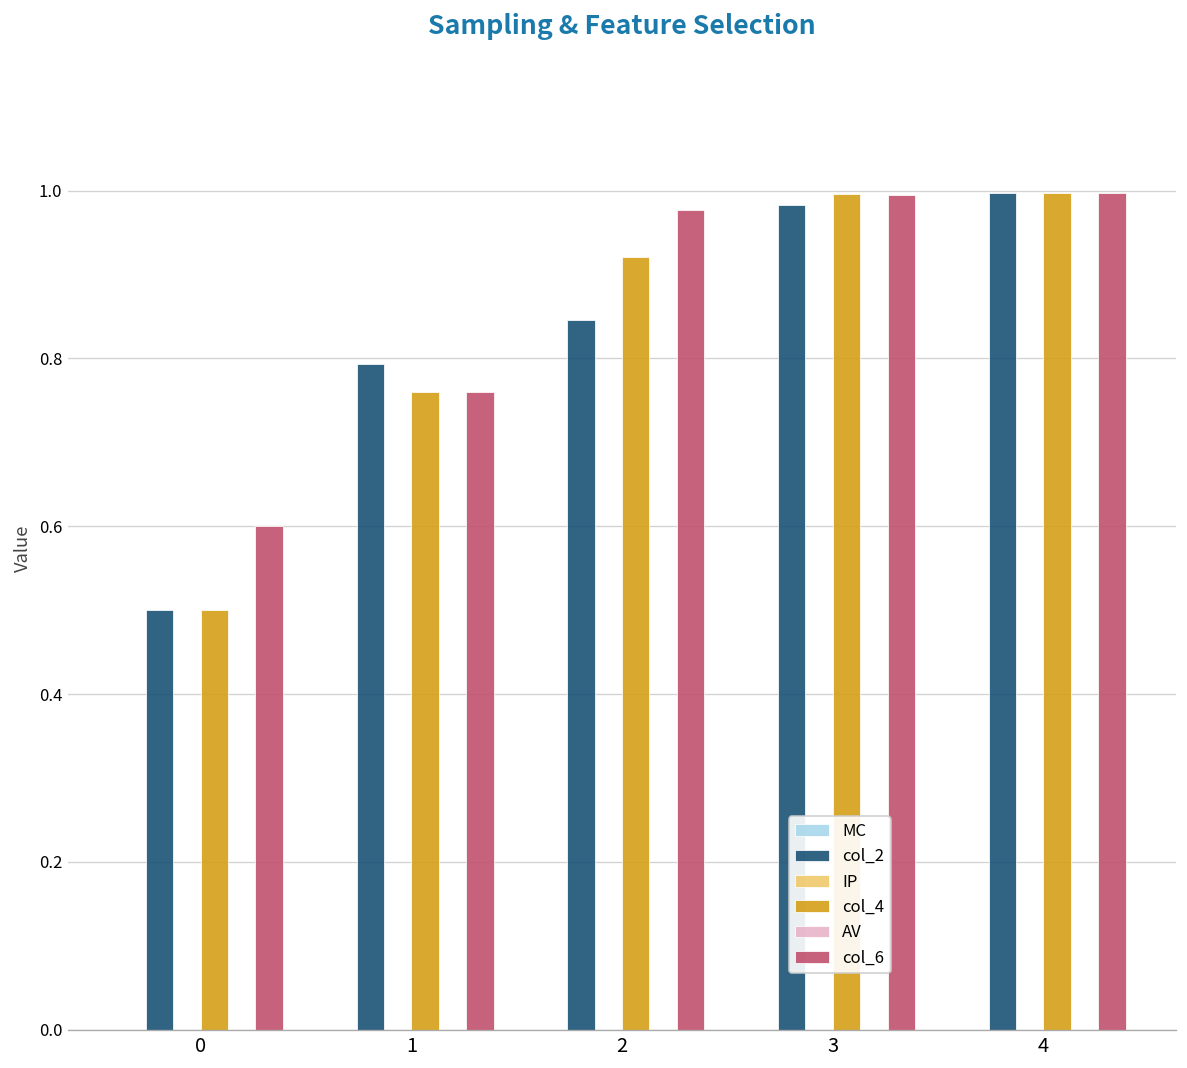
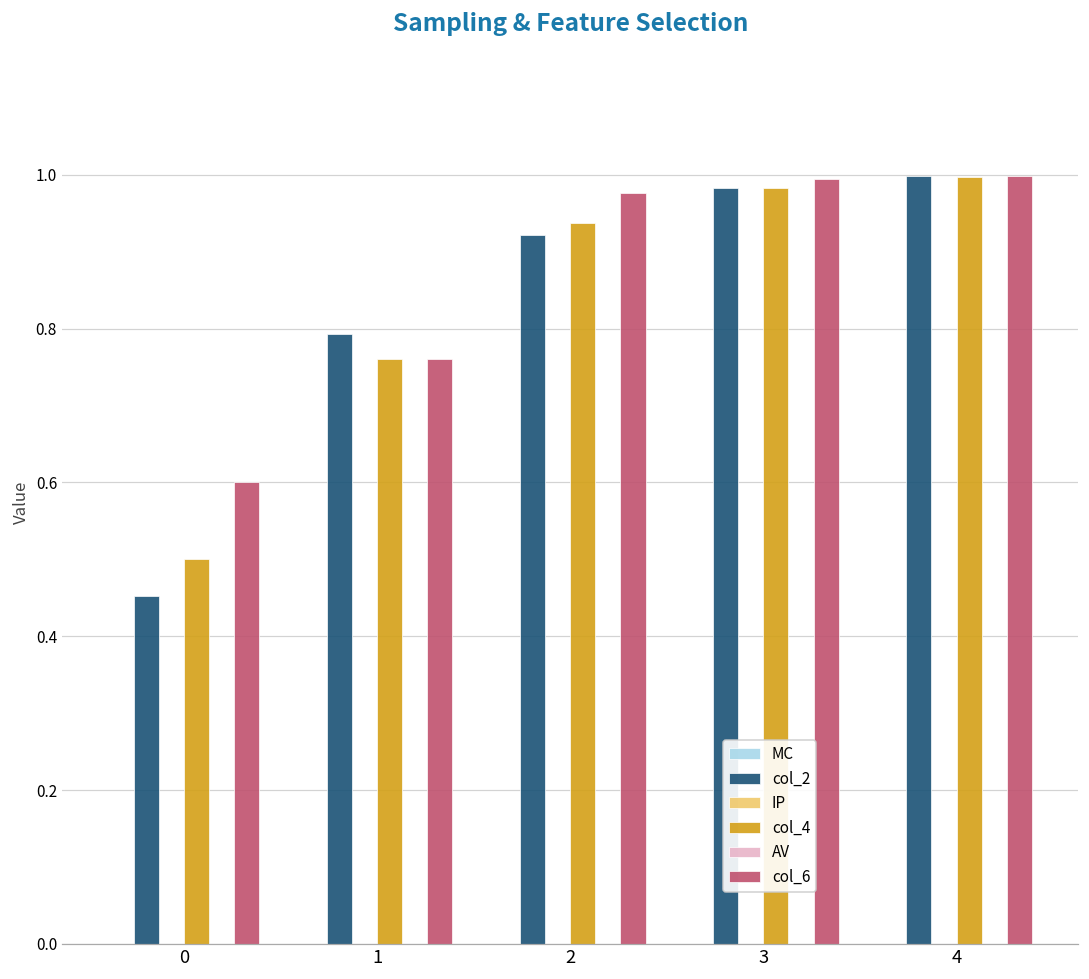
  {
    "col_2": {
-     "0": 0.50,
+     "0": 0.45,
      "1": 0.79,
-     "2": 0.85,
+     "2": 0.92,
      "3": 0.98,
      "4": 1.00
    },
    "col_4": {
      "0": 0.50,
      "1": 0.76,
-     "2": 0.92,
-     "3": 1.00,
+     "2": 0.94,
+     "3": 0.98,
      "4": 1.00
    },
    "AV": {
      "0": 0.00
    },
    "col_6": {
      "0": 0.60,
      "1": 0.76,
      "2": 0.98,
      "3": 0.99,
      "4": 1.00
    }
  }
